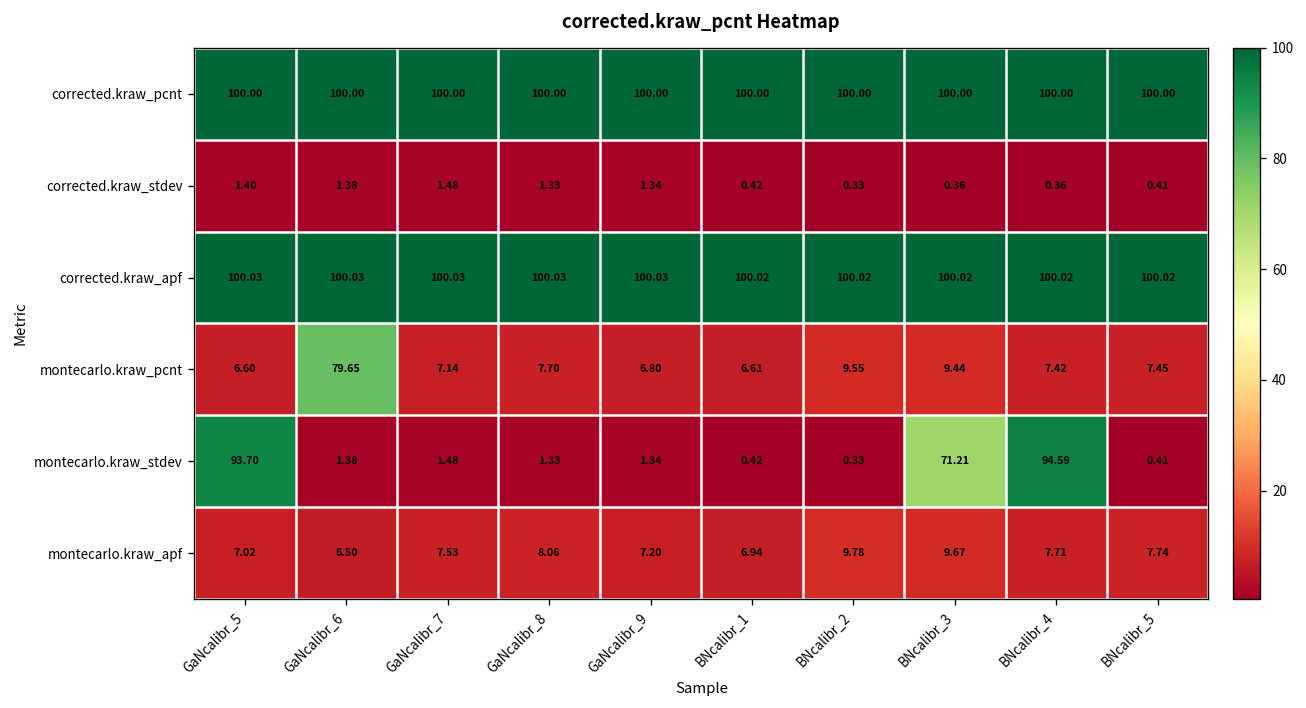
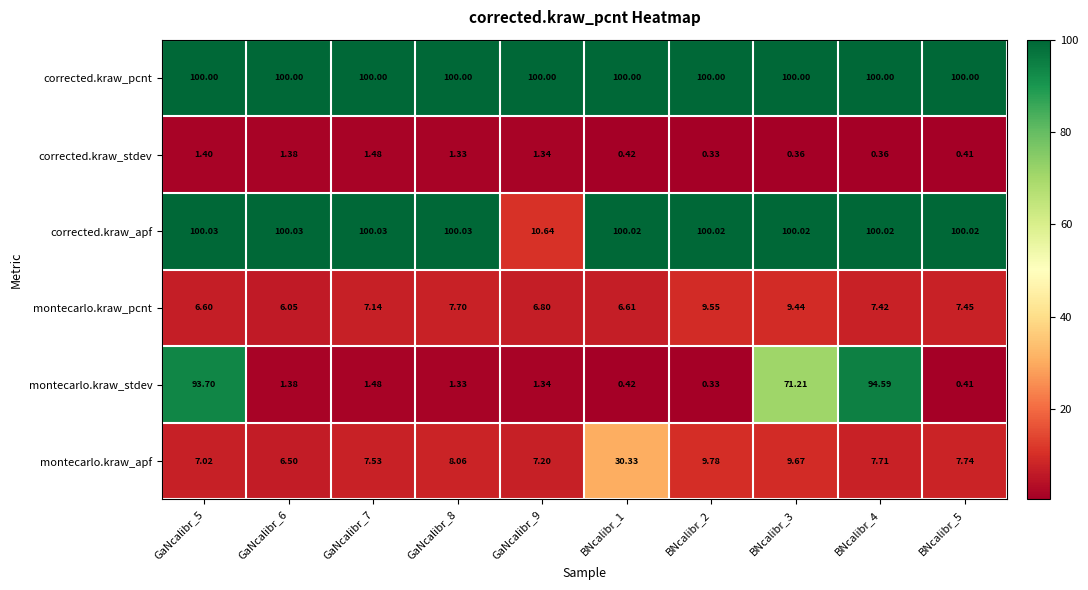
  {
    "corrected.kraw_pcnt": {
      "GaNcalibr_5": 100.00,
      "GaNcalibr_6": 100.00,
      "GaNcalibr_7": 100.00,
      "GaNcalibr_8": 100.00,
      "GaNcalibr_9": 100.00,
      "BNcalibr_1": 100.00,
      "BNcalibr_2": 100.00,
      "BNcalibr_3": 100.00,
      "BNcalibr_4": 100.00,
      "BNcalibr_5": 100.00
    },
    "corrected.kraw_stdev": {
      "GaNcalibr_5": 1.40,
      "GaNcalibr_6": 1.38,
      "GaNcalibr_7": 1.48,
      "GaNcalibr_8": 1.33,
      "GaNcalibr_9": 1.34,
      "BNcalibr_1": 0.42,
      "BNcalibr_2": 0.33,
      "BNcalibr_3": 0.36,
      "BNcalibr_4": 0.36,
      "BNcalibr_5": 0.41
    },
    "corrected.kraw_apf": {
      "GaNcalibr_5": 100.03,
      "GaNcalibr_6": 100.03,
      "GaNcalibr_7": 100.03,
      "GaNcalibr_8": 100.03,
-     "GaNcalibr_9": 100.03,
+     "GaNcalibr_9": 10.64,
      "BNcalibr_1": 100.02,
      "BNcalibr_2": 100.02,
      "BNcalibr_3": 100.02,
      "BNcalibr_4": 100.02,
      "BNcalibr_5": 100.02
    },
    "montecarlo.kraw_pcnt": {
      "GaNcalibr_5": 6.60,
-     "GaNcalibr_6": 79.65,
+     "GaNcalibr_6": 6.05,
      "GaNcalibr_7": 7.14,
      "GaNcalibr_8": 7.70,
      "GaNcalibr_9": 6.80,
      "BNcalibr_1": 6.61,
      "BNcalibr_2": 9.55,
      "BNcalibr_3": 9.44,
      "BNcalibr_4": 7.42,
      "BNcalibr_5": 7.45
    },
    "montecarlo.kraw_stdev": {
      "GaNcalibr_5": 93.70,
      "GaNcalibr_6": 1.38,
      "GaNcalibr_7": 1.48,
      "GaNcalibr_8": 1.33,
      "GaNcalibr_9": 1.34,
      "BNcalibr_1": 0.42,
      "BNcalibr_2": 0.33,
      "BNcalibr_3": 71.21,
      "BNcalibr_4": 94.59,
      "BNcalibr_5": 0.41
    },
    "montecarlo.kraw_apf": {
      "GaNcalibr_5": 7.02,
      "GaNcalibr_6": 6.50,
      "GaNcalibr_7": 7.53,
      "GaNcalibr_8": 8.06,
      "GaNcalibr_9": 7.20,
-     "BNcalibr_1": 6.94,
+     "BNcalibr_1": 30.33,
      "BNcalibr_2": 9.78,
      "BNcalibr_3": 9.67,
      "BNcalibr_4": 7.71,
      "BNcalibr_5": 7.74
    }
  }
